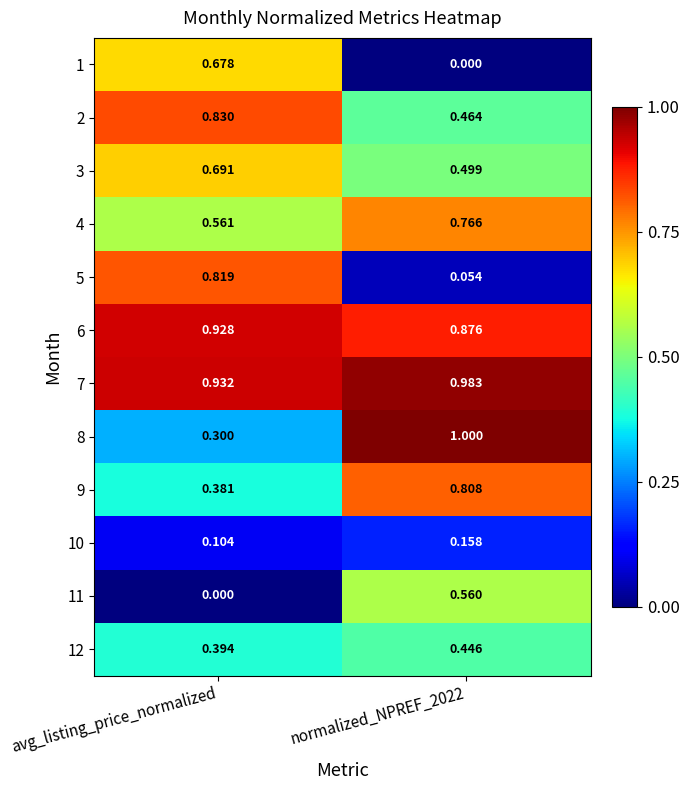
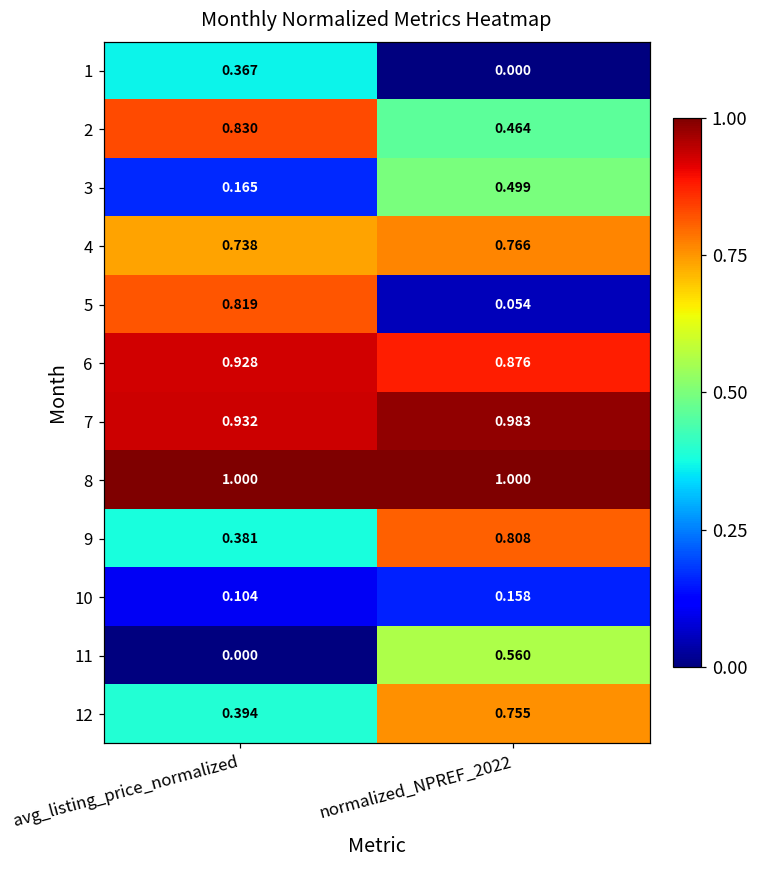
  {
    "1": {
-     "avg_listing_price_normalized": 0.678,
+     "avg_listing_price_normalized": 0.367,
      "normalized_NPREF_2022": 0.000
    },
    "2": {
      "avg_listing_price_normalized": 0.830,
      "normalized_NPREF_2022": 0.464
    },
    "3": {
-     "avg_listing_price_normalized": 0.691,
+     "avg_listing_price_normalized": 0.165,
      "normalized_NPREF_2022": 0.499
    },
    "4": {
-     "avg_listing_price_normalized": 0.561,
+     "avg_listing_price_normalized": 0.738,
      "normalized_NPREF_2022": 0.766
    },
    "5": {
      "avg_listing_price_normalized": 0.819,
      "normalized_NPREF_2022": 0.054
    },
    "6": {
      "avg_listing_price_normalized": 0.928,
      "normalized_NPREF_2022": 0.876
    },
    "7": {
      "avg_listing_price_normalized": 0.932,
      "normalized_NPREF_2022": 0.983
    },
    "8": {
-     "avg_listing_price_normalized": 0.300,
+     "avg_listing_price_normalized": 1.000,
      "normalized_NPREF_2022": 1.000
    },
    "9": {
      "avg_listing_price_normalized": 0.381,
      "normalized_NPREF_2022": 0.808
    },
    "10": {
      "avg_listing_price_normalized": 0.104,
      "normalized_NPREF_2022": 0.158
    },
    "11": {
      "avg_listing_price_normalized": 0.000,
      "normalized_NPREF_2022": 0.560
    },
    "12": {
      "avg_listing_price_normalized": 0.394,
-     "normalized_NPREF_2022": 0.446
+     "normalized_NPREF_2022": 0.755
    }
  }
